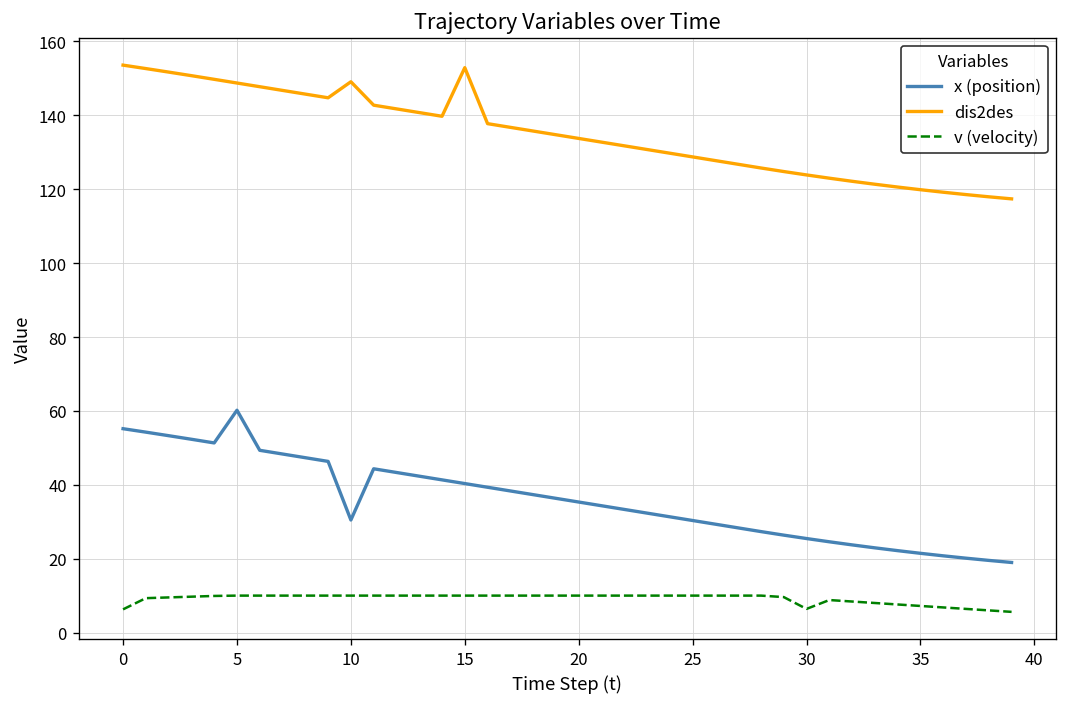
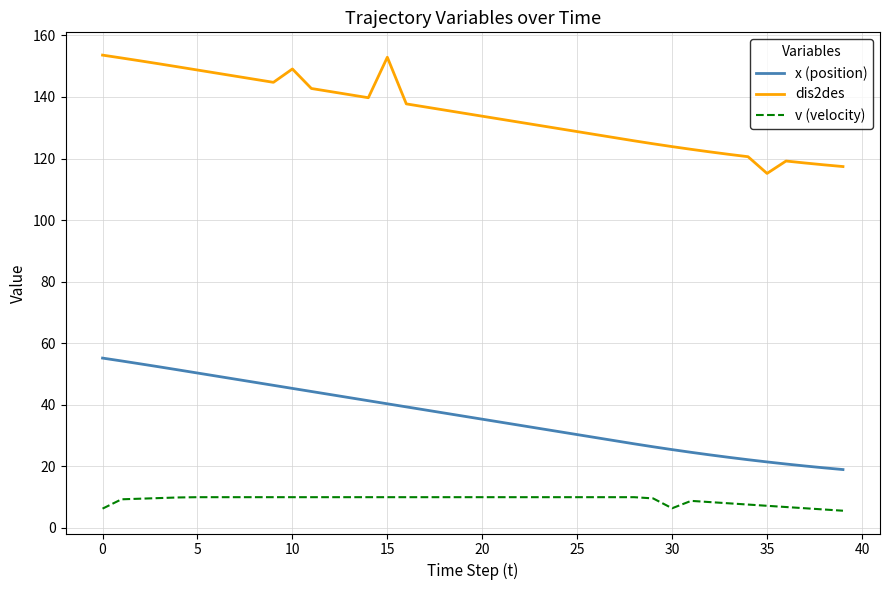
  {
    "x (position)": {
      "0": 55,
-     "5": 60,
-     "10": 30,
+     "5": 50,
+     "10": 45,
      "15": 40,
      "20": 35,
      "25": 30,
      "30": 25,
      "35": 21
    },
    "dis2des": {
      "0": 154,
      "5": 149,
      "10": 149,
      "15": 153,
      "20": 134,
      "25": 129,
      "30": 124,
-     "35": 120
+     "35": 115
    },
    "v (velocity)": {
      "0": 6,
      "5": 10,
      "10": 10,
      "15": 10,
      "20": 10,
      "25": 10,
      "30": 6,
      "35": 7
    }
  }
